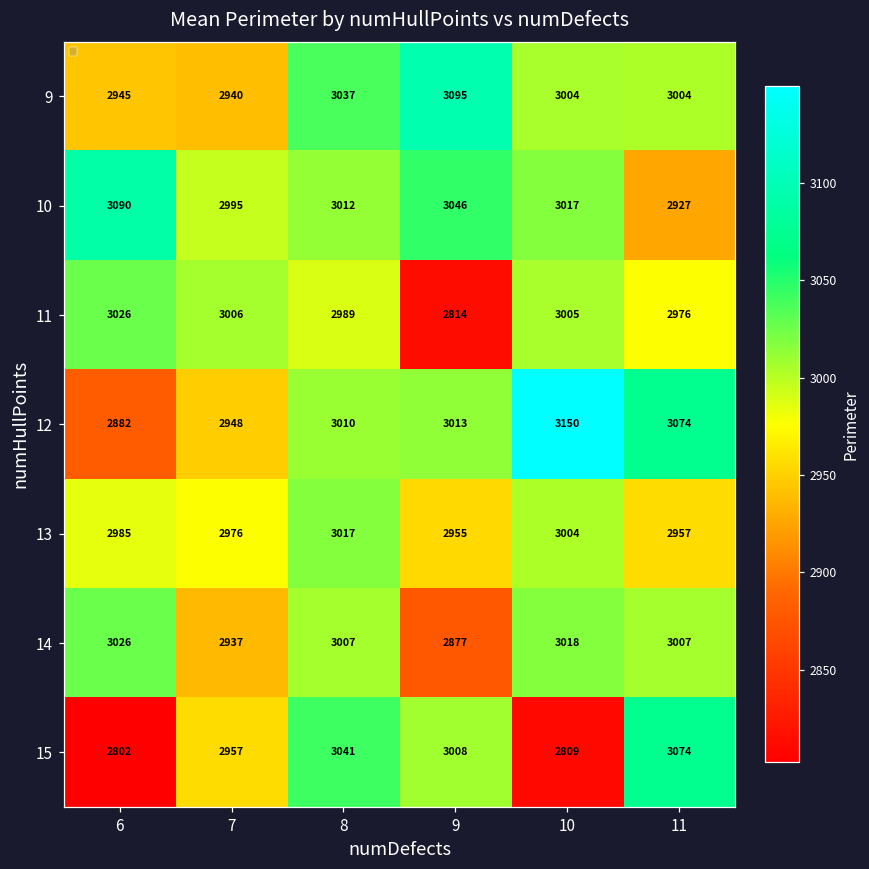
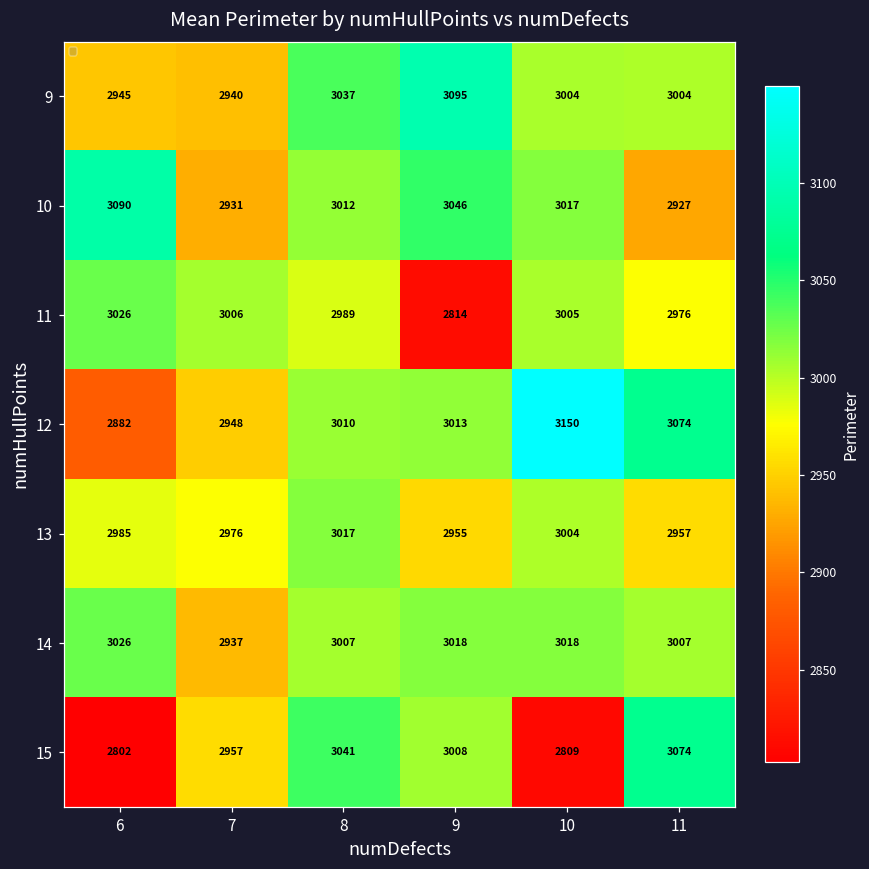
  {
    "9": {
      "6": 2945,
      "7": 2940,
      "8": 3037,
      "9": 3095,
      "10": 3004,
      "11": 3004
    },
    "10": {
      "6": 3090,
-     "7": 2995,
+     "7": 2931,
      "8": 3012,
      "9": 3046,
      "10": 3017,
      "11": 2927
    },
    "11": {
      "6": 3026,
      "7": 3006,
      "8": 2989,
      "9": 2814,
      "10": 3005,
      "11": 2976
    },
    "12": {
      "6": 2882,
      "7": 2948,
      "8": 3010,
      "9": 3013,
      "10": 3150,
      "11": 3074
    },
    "13": {
      "6": 2985,
      "7": 2976,
      "8": 3017,
      "9": 2955,
      "10": 3004,
      "11": 2957
    },
    "14": {
      "6": 3026,
      "7": 2937,
      "8": 3007,
-     "9": 2877,
+     "9": 3018,
      "10": 3018,
      "11": 3007
    },
    "15": {
      "6": 2802,
      "7": 2957,
      "8": 3041,
      "9": 3008,
      "10": 2809,
      "11": 3074
    }
  }
